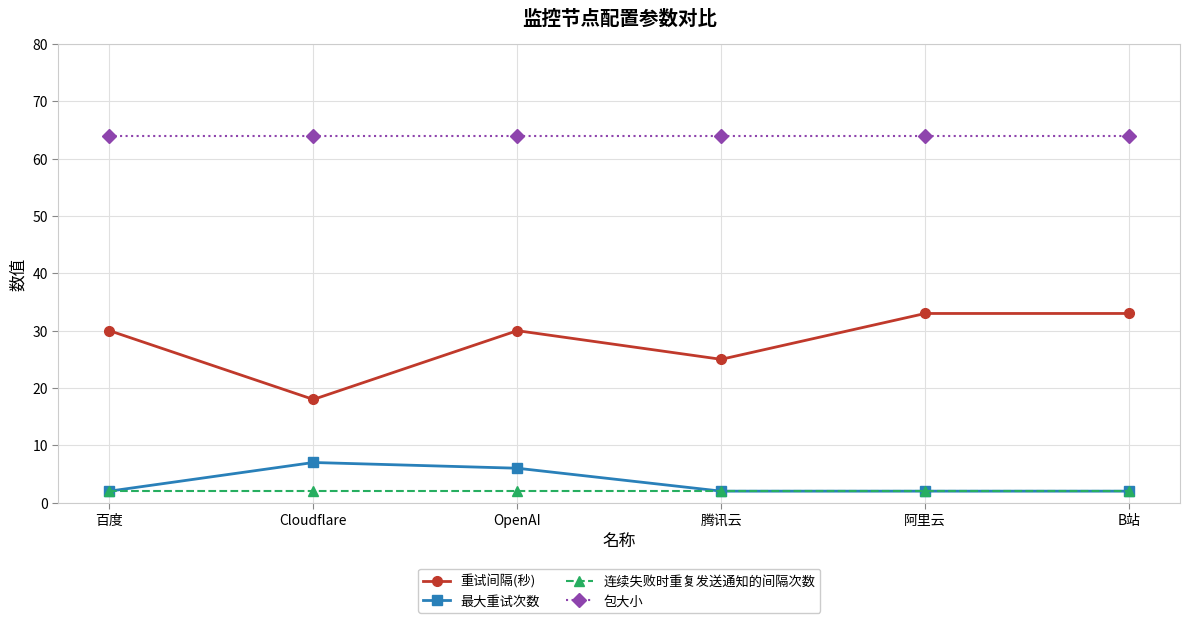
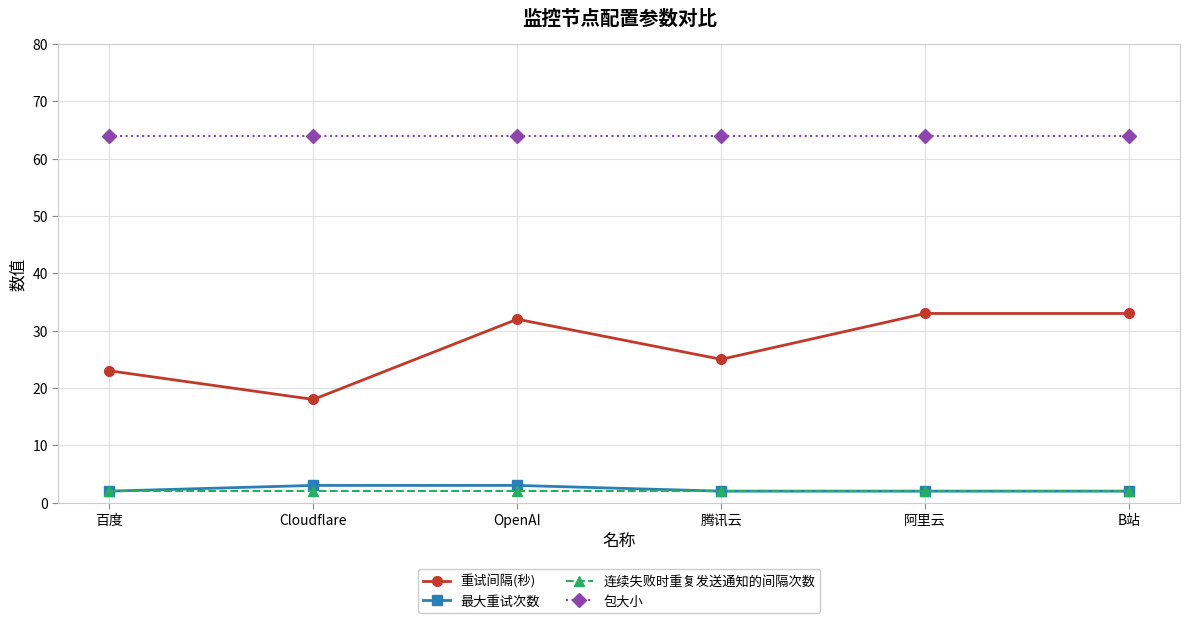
  {
    "重试间隔(秒)": {
-     "百度": 30,
+     "百度": 23,
      "Cloudflare": 18,
-     "OpenAI": 30,
+     "OpenAI": 32,
      "腾讯云": 25,
      "阿里云": 33,
      "B站": 33
    },
    "最大重试次数": {
-     "Cloudflare": 7,
-     "OpenAI": 6
+     "Cloudflare": 3,
+     "OpenAI": 3
    },
    "连续失败时重复发送通知的间隔次数": {
      "Cloudflare": 2,
      "OpenAI": 2
    },
    "包大小": {
      "百度": 64,
      "Cloudflare": 64,
      "OpenAI": 64,
      "腾讯云": 64,
      "阿里云": 64,
      "B站": 64
    }
  }
